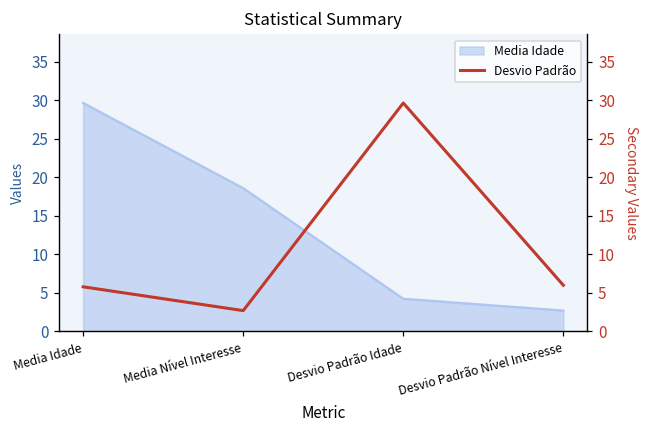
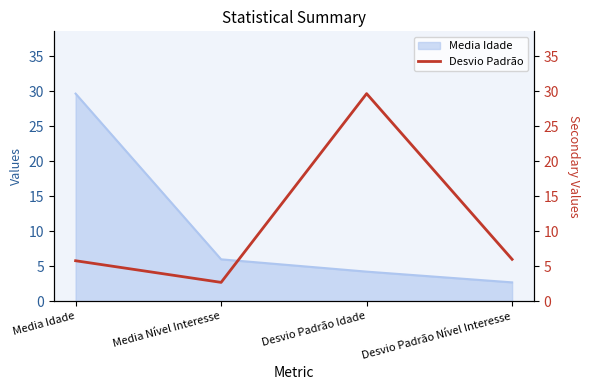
  {
    "Media Idade": {
      "Media Idade": 30,
-     "Media Nível Interesse": 19,
+     "Media Nível Interesse": 6,
      "Desvio Padrão Idade": 4,
      "Desvio Padrão Nível Interesse": 3
    },
    "Desvio Padrão": {
      "Media Idade": 6,
      "Media Nível Interesse": 3,
      "Desvio Padrão Idade": 30,
      "Desvio Padrão Nível Interesse": 6
    }
  }
